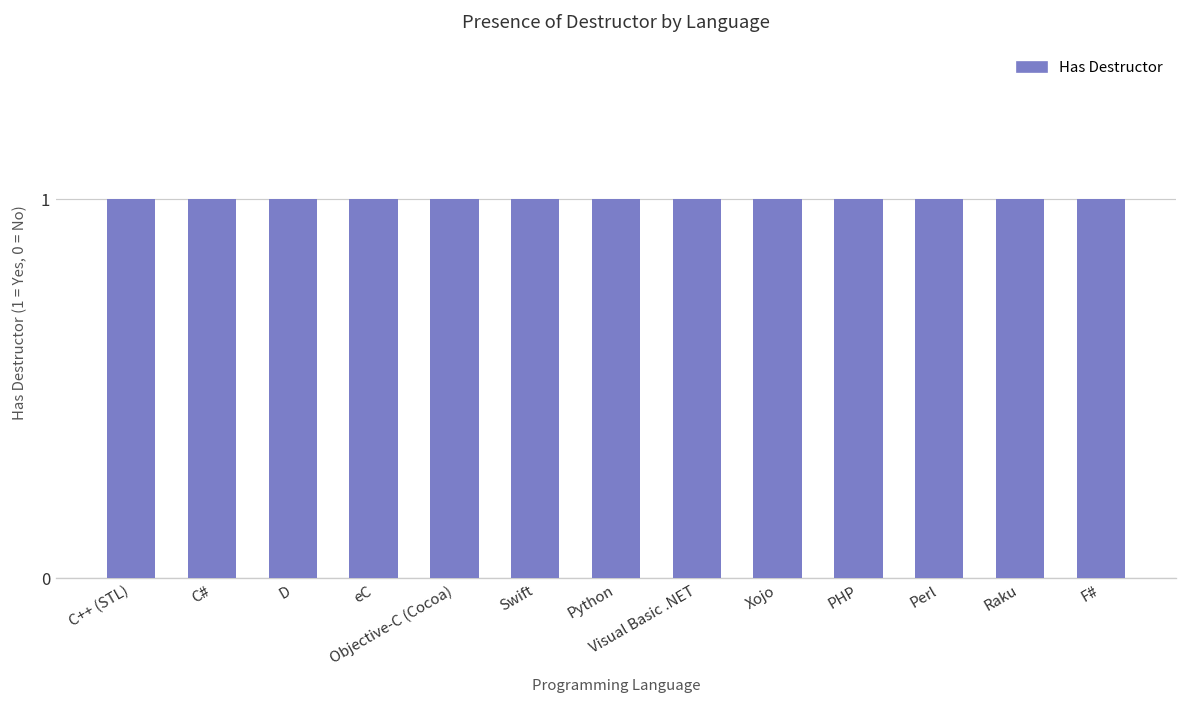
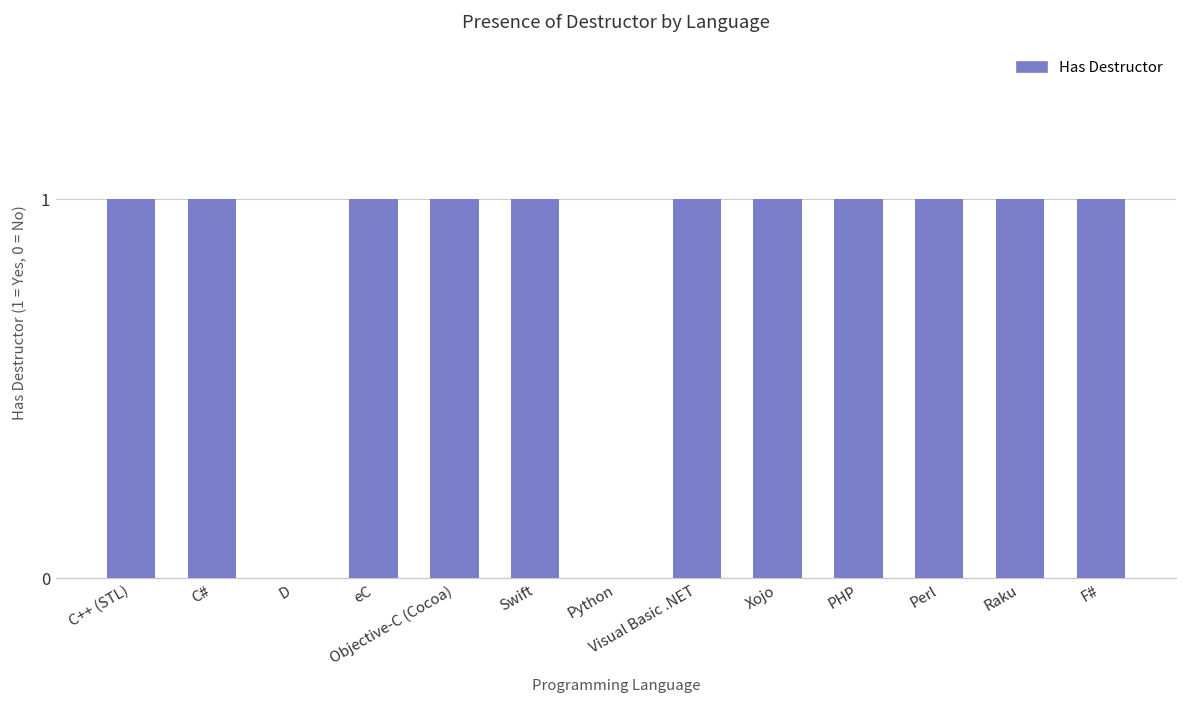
  {
    "C++ (STL)": 1,
    "C#": 1,
-   "D": 1,
+   "D": 0,
    "eC": 1,
    "Objective-C (Cocoa)": 1,
    "Swift": 1,
-   "Python": 1,
+   "Python": 0,
    "Visual Basic .NET": 1,
    "Xojo": 1,
    "PHP": 1,
    "Perl": 1,
    "Raku": 1,
    "F#": 1
  }
